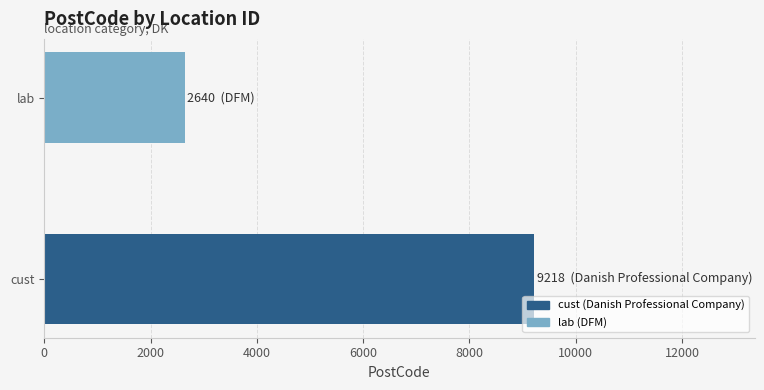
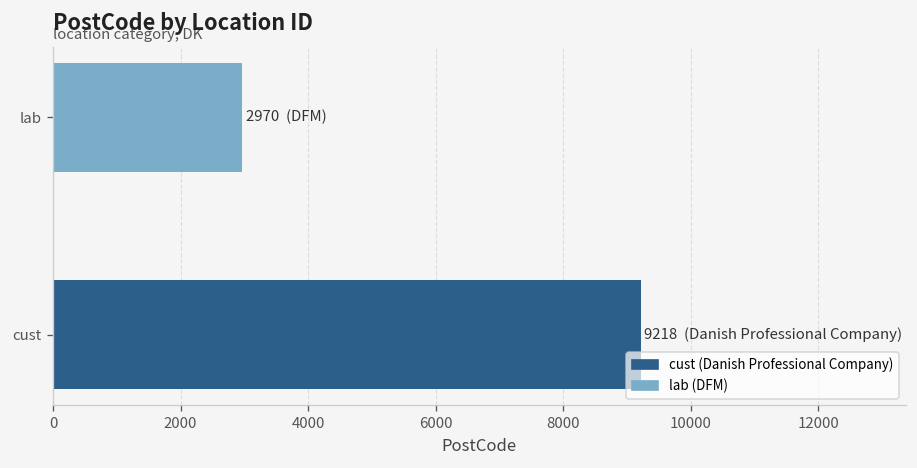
  {
-   "lab": 2640,
+   "lab": 2970,
    "cust": 9218
  }
